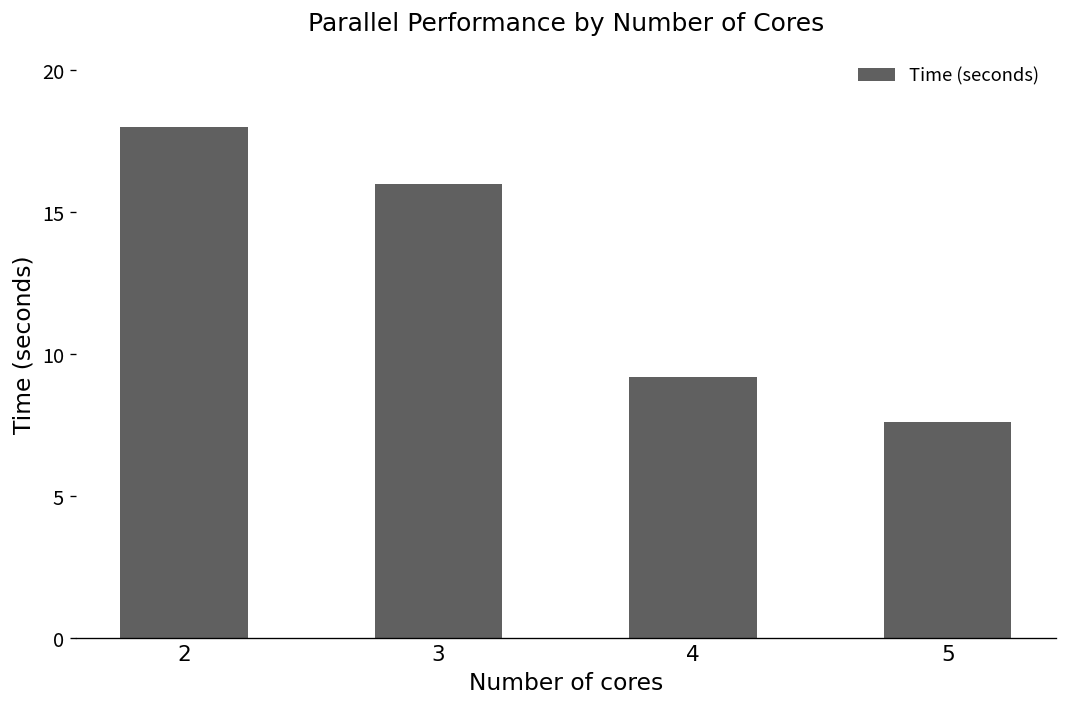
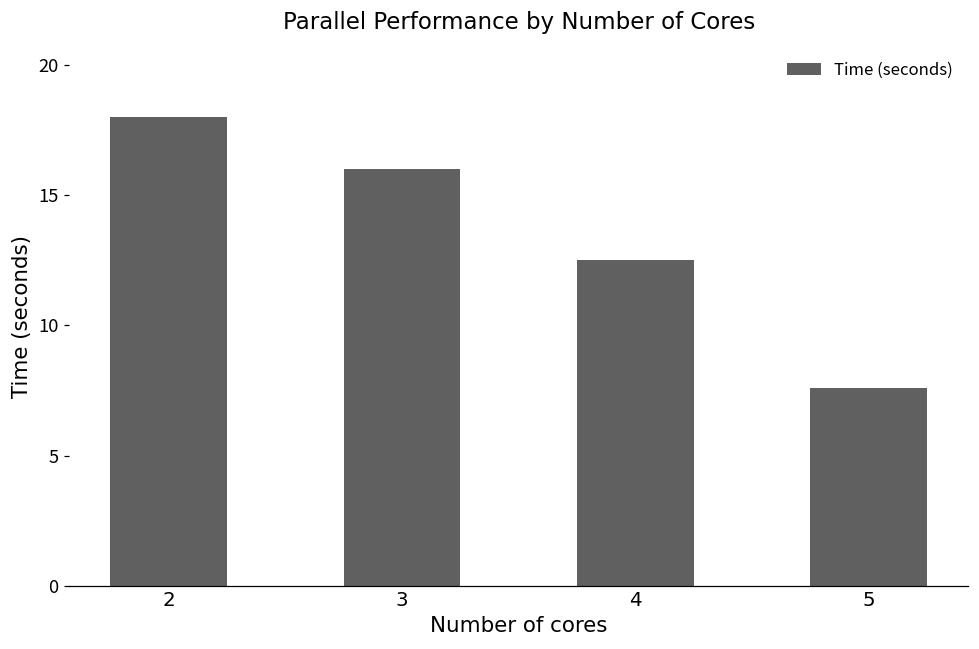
  {
    "2": 18.0,
    "3": 16.0,
-   "4": 9.2,
+   "4": 12.5,
    "5": 7.6
  }
